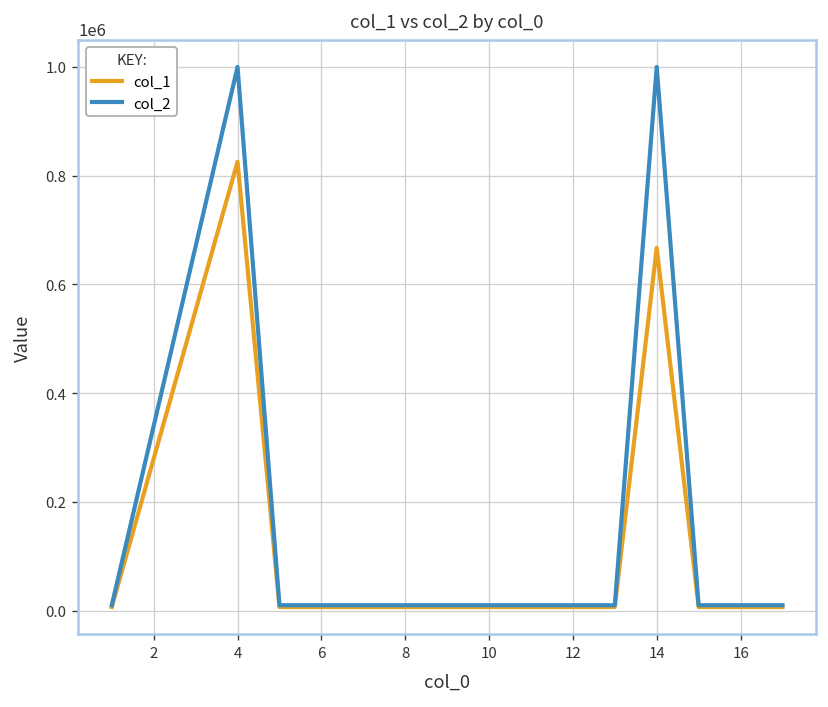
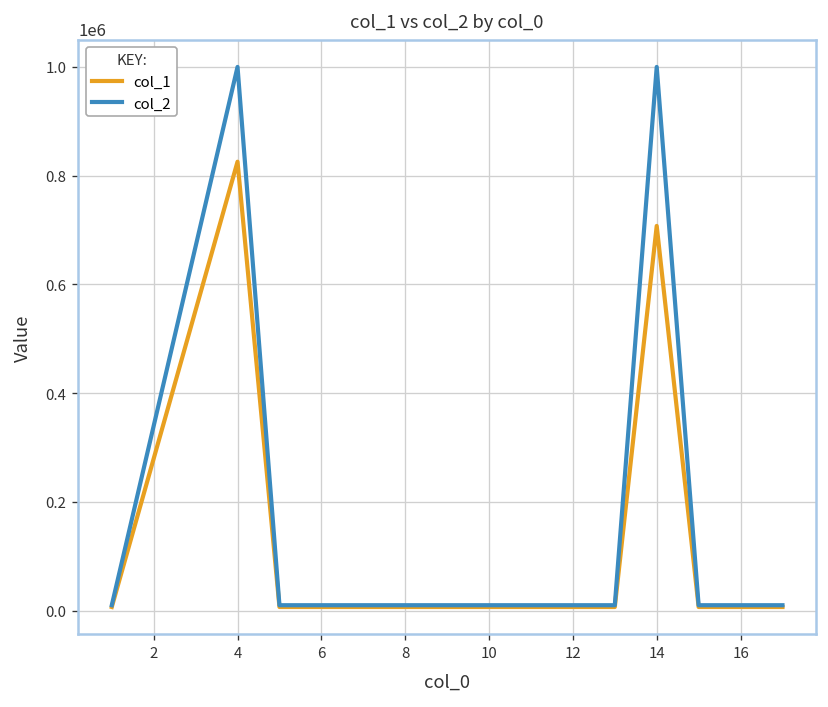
  {
    "col_1": {
      "4": 830000,
-     "14": 670000
+     "14": 710000
    },
    "col_2": {
      "4": 1000000,
      "14": 1000000
    }
  }
